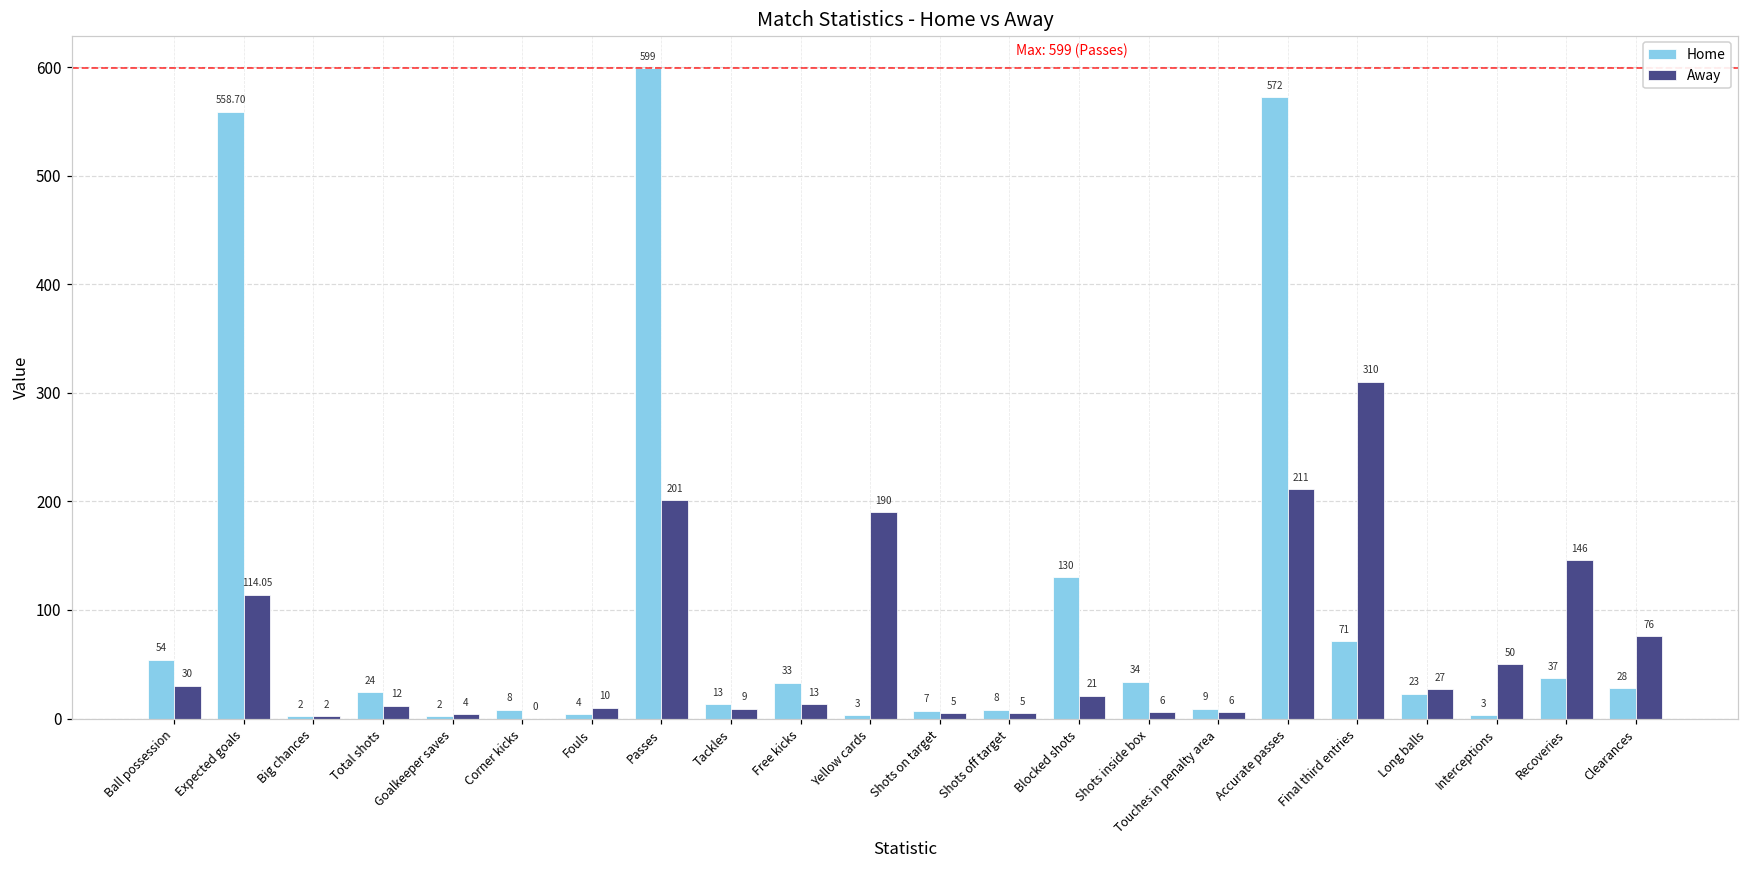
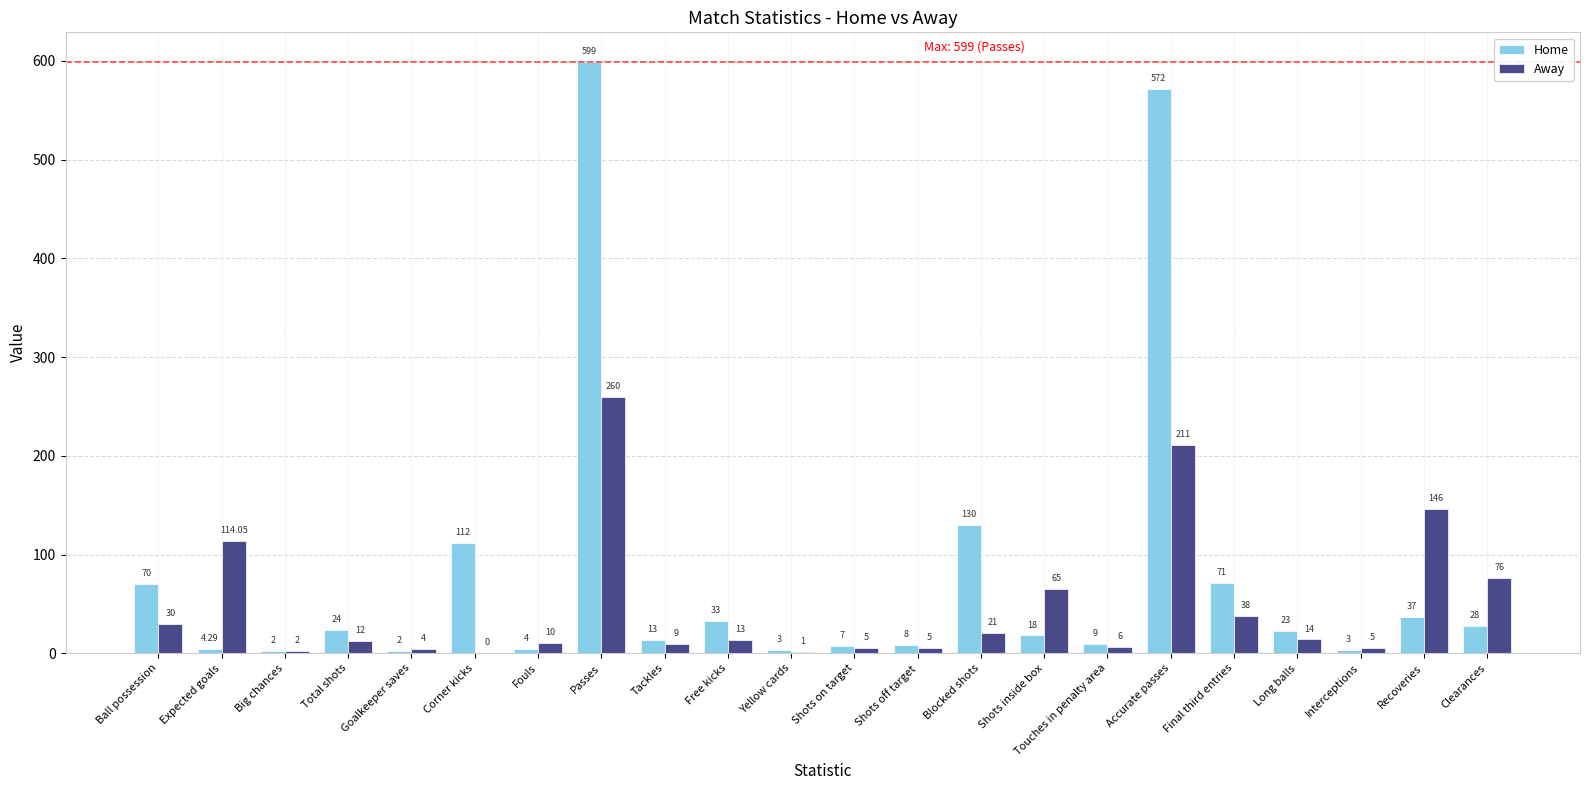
  {
    "Home": {
-     "Ball possession": 54,
-     "Expected goals": 558.70,
+     "Ball possession": 70,
+     "Expected goals": 4.29,
      "Big chances": 2,
      "Total shots": 24,
      "Goalkeeper saves": 2,
-     "Corner kicks": 8,
+     "Corner kicks": 112,
      "Fouls": 4,
      "Passes": 599,
      "Tackles": 13,
      "Free kicks": 33,
      "Yellow cards": 3,
      "Shots on target": 7,
      "Shots off target": 8,
      "Blocked shots": 130,
-     "Shots inside box": 34,
+     "Shots inside box": 18,
      "Touches in penalty area": 9,
      "Accurate passes": 572,
      "Final third entries": 71,
      "Long balls": 23,
      "Interceptions": 3,
      "Recoveries": 37,
      "Clearances": 28
    },
    "Away": {
      "Ball possession": 30,
      "Expected goals": 114.05,
      "Big chances": 2,
      "Total shots": 12,
      "Goalkeeper saves": 4,
      "Corner kicks": 0,
      "Fouls": 10,
-     "Passes": 201,
+     "Passes": 260,
      "Tackles": 9,
      "Free kicks": 13,
-     "Yellow cards": 190,
+     "Yellow cards": 1,
      "Shots on target": 5,
      "Shots off target": 5,
      "Blocked shots": 21,
-     "Shots inside box": 6,
+     "Shots inside box": 65,
      "Touches in penalty area": 6,
      "Accurate passes": 211,
-     "Final third entries": 310,
-     "Long balls": 27,
-     "Interceptions": 50,
+     "Final third entries": 38,
+     "Long balls": 14,
+     "Interceptions": 5,
      "Recoveries": 146,
      "Clearances": 76
    }
  }
